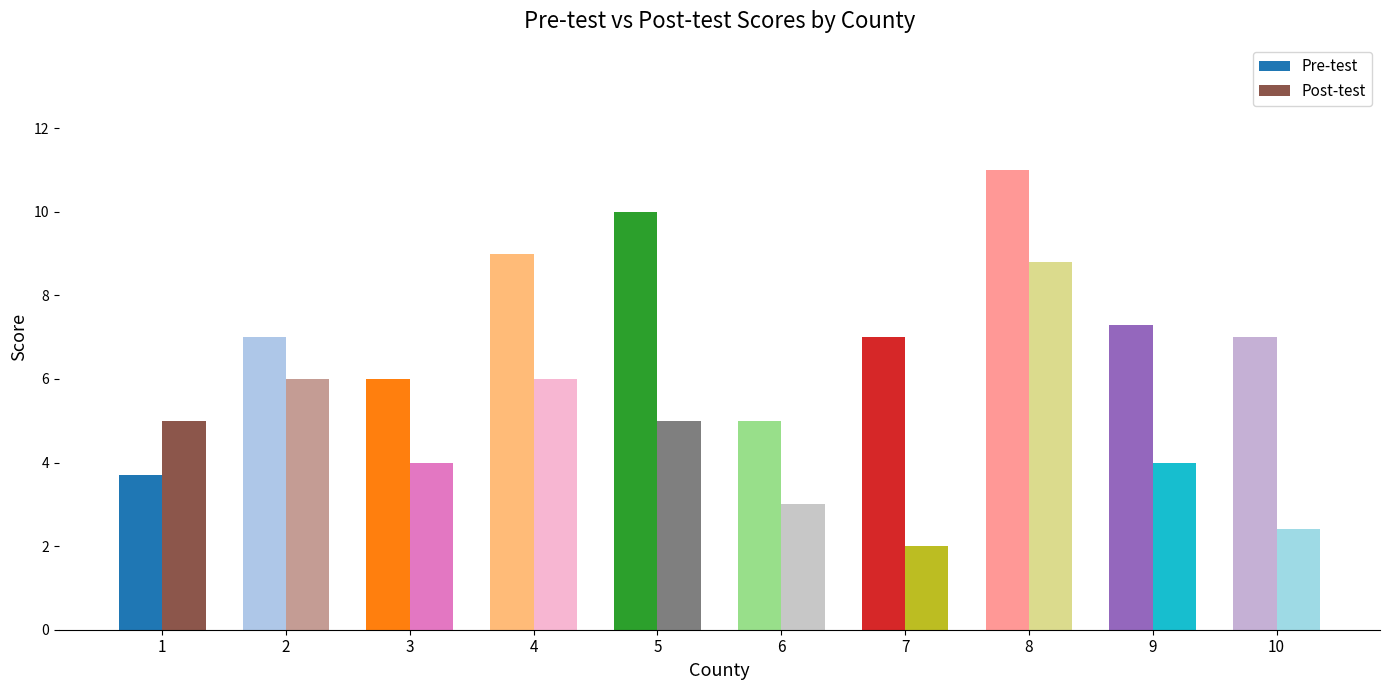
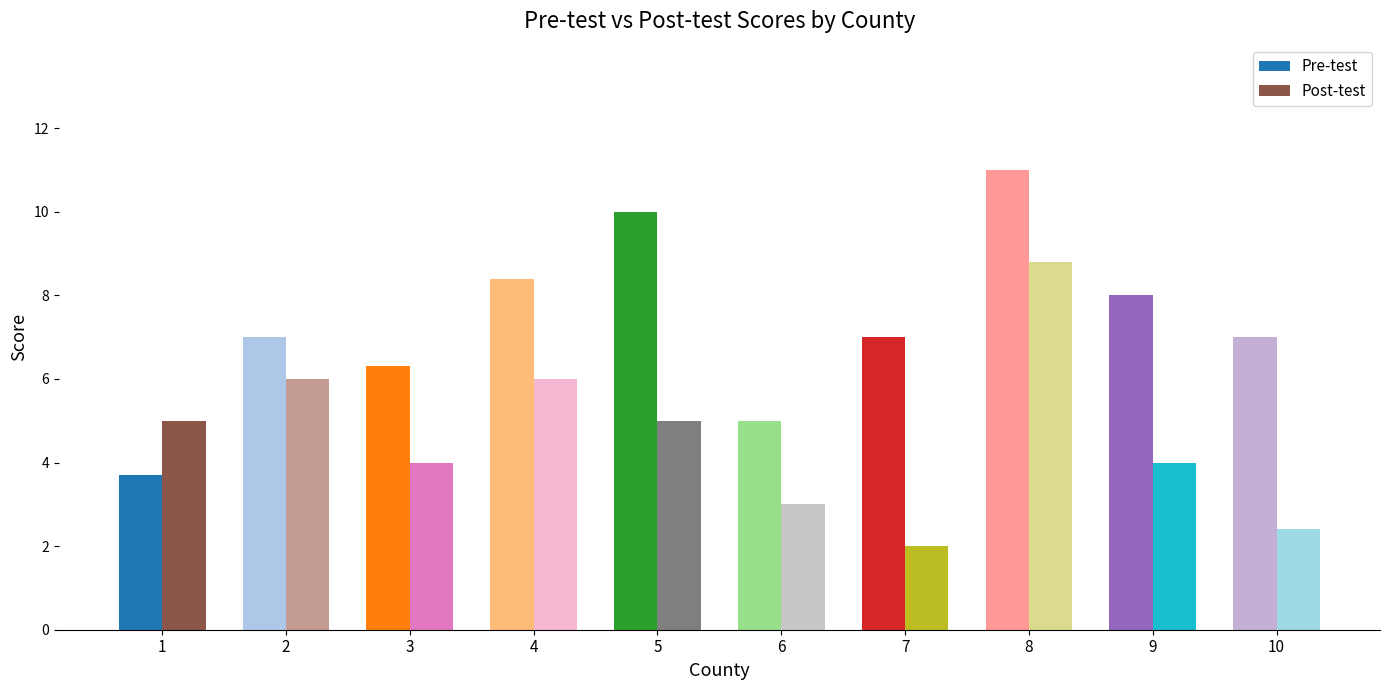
  {
    "Pre-test": {
      "1": 3.7,
      "2": 7.0,
-     "3": 6.0,
-     "4": 9.0,
+     "3": 6.3,
+     "4": 8.4,
      "5": 10.0,
      "6": 5.0,
      "7": 7.0,
      "8": 11.0,
-     "9": 7.3,
+     "9": 8.0,
      "10": 7.0
    },
    "Post-test": {
      "1": 5.0,
      "2": 6.0,
      "3": 4.0,
      "4": 6.0,
      "5": 5.0,
      "6": 3.0,
      "7": 2.0,
      "8": 8.8,
      "9": 4.0,
      "10": 2.4
    }
  }
